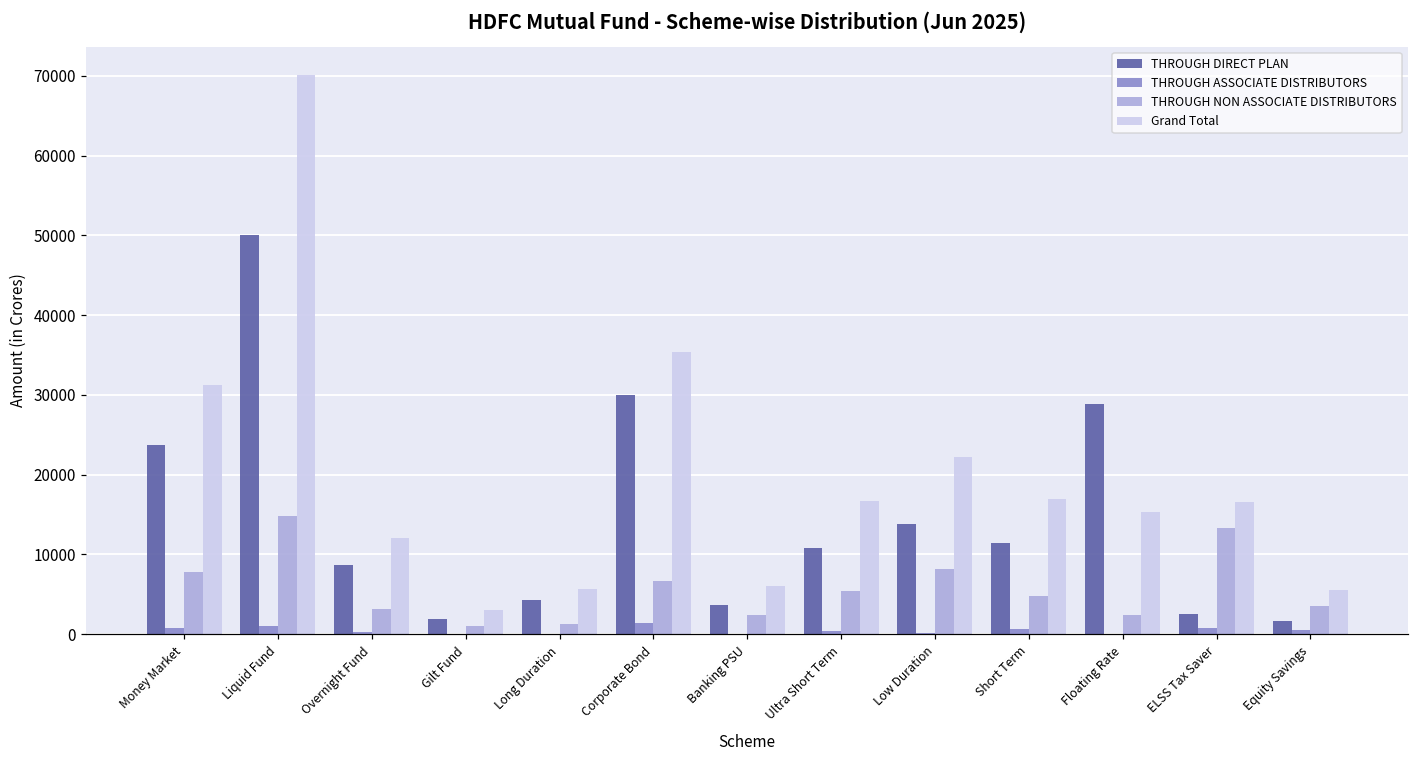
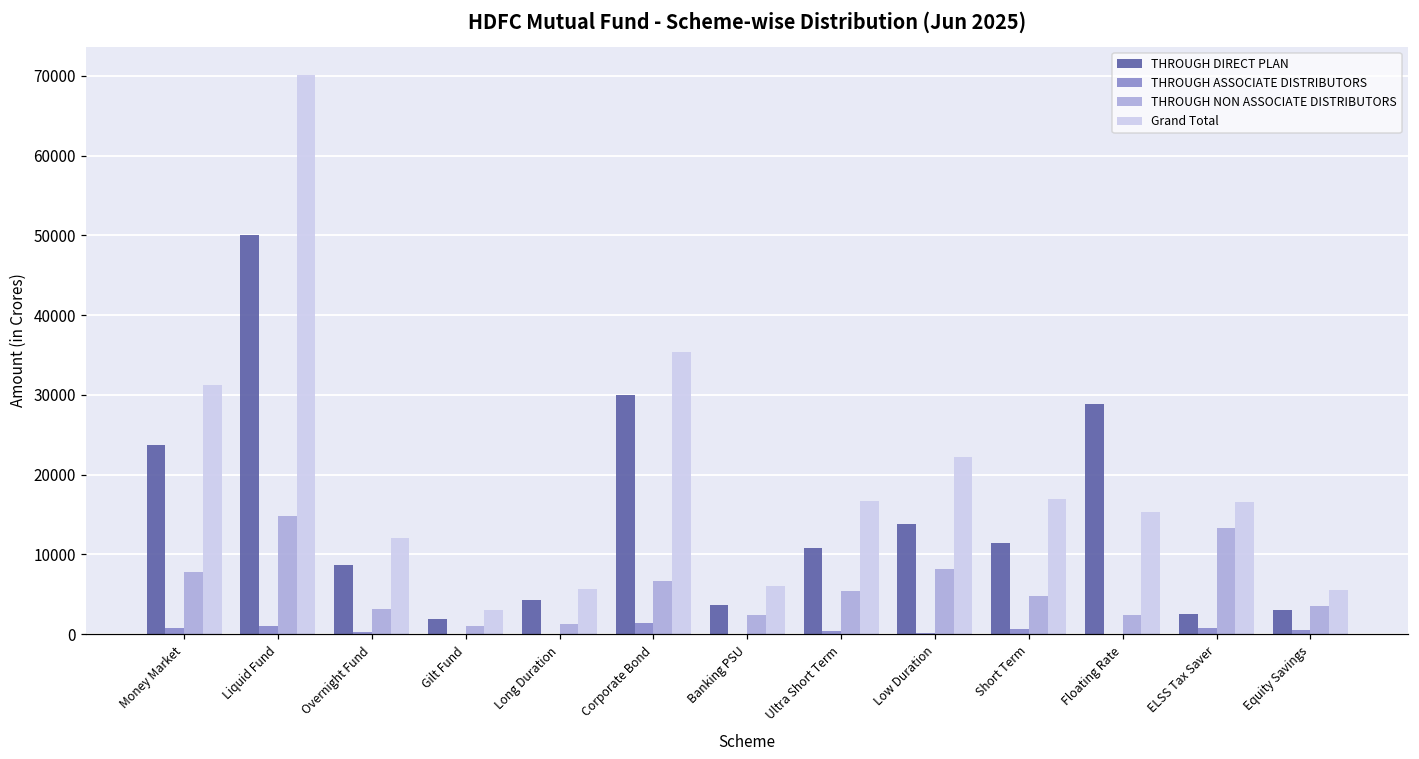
  {
    "THROUGH DIRECT PLAN": {
      "Money Market": 24000,
      "Liquid Fund": 50000,
      "Overnight Fund": 9000,
      "Gilt Fund": 2000,
      "Long Duration": 4000,
      "Corporate Bond": 30000,
      "Banking PSU": 4000,
      "Ultra Short Term": 11000,
      "Low Duration": 14000,
      "Short Term": 11000,
      "Floating Rate": 29000,
      "ELSS Tax Saver": 3000,
-     "Equity Savings": 2000
+     "Equity Savings": 3000
    }
  }
